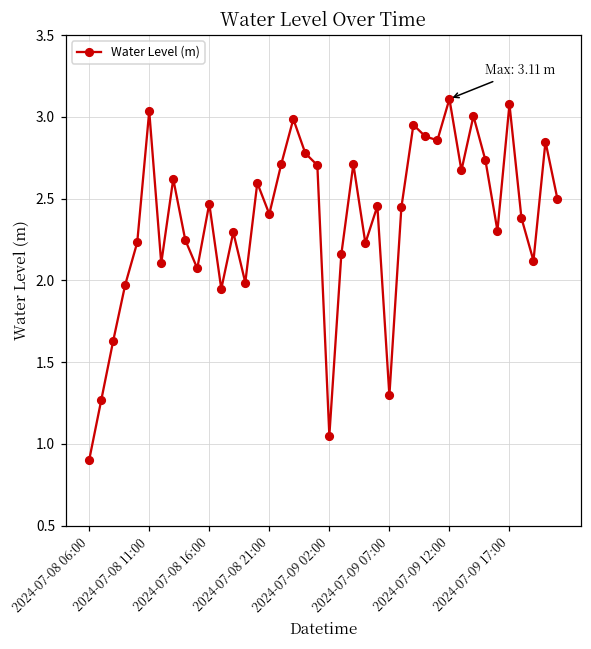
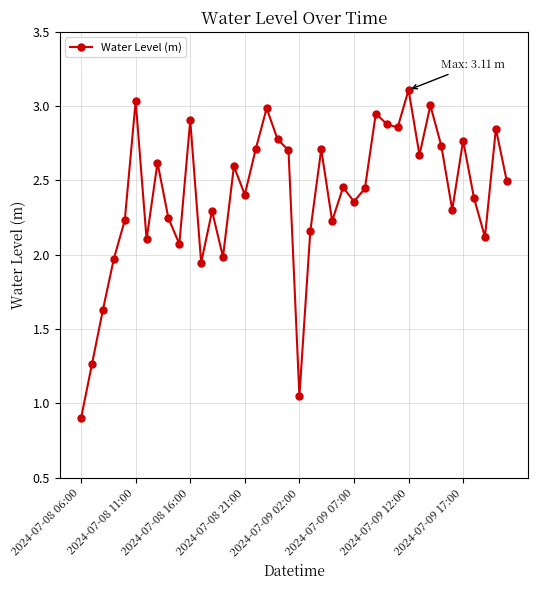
  {
    "2024-07-08 06:00": 0.90,
    "2024-07-08 11:00": 3.03,
-   "2024-07-08 16:00": 2.47,
+   "2024-07-08 16:00": 2.90,
    "2024-07-08 21:00": 2.40,
    "2024-07-09 02:00": 1.05,
-   "2024-07-09 07:00": 1.30,
-   "2024-07-09 17:00": 3.08
+   "2024-07-09 07:00": 2.36,
+   "2024-07-09 17:00": 2.77
  }
